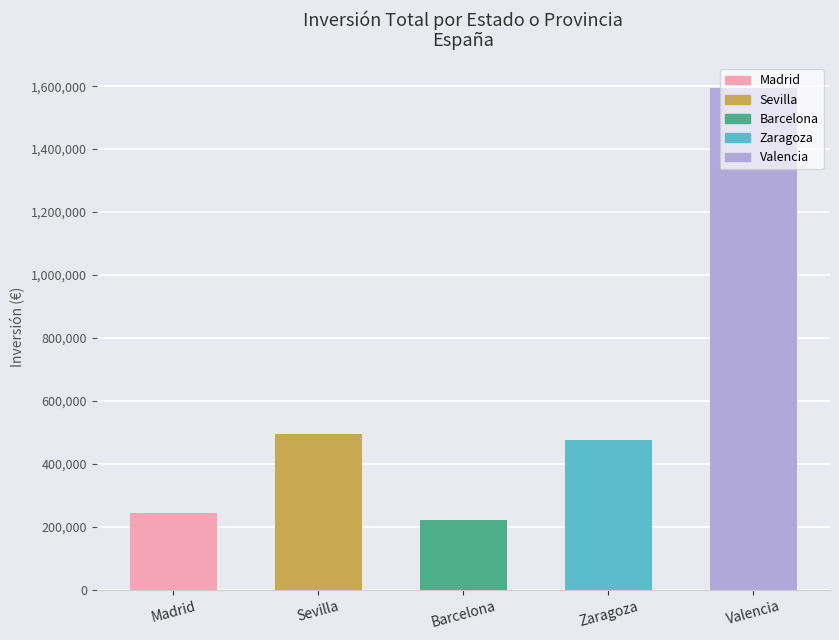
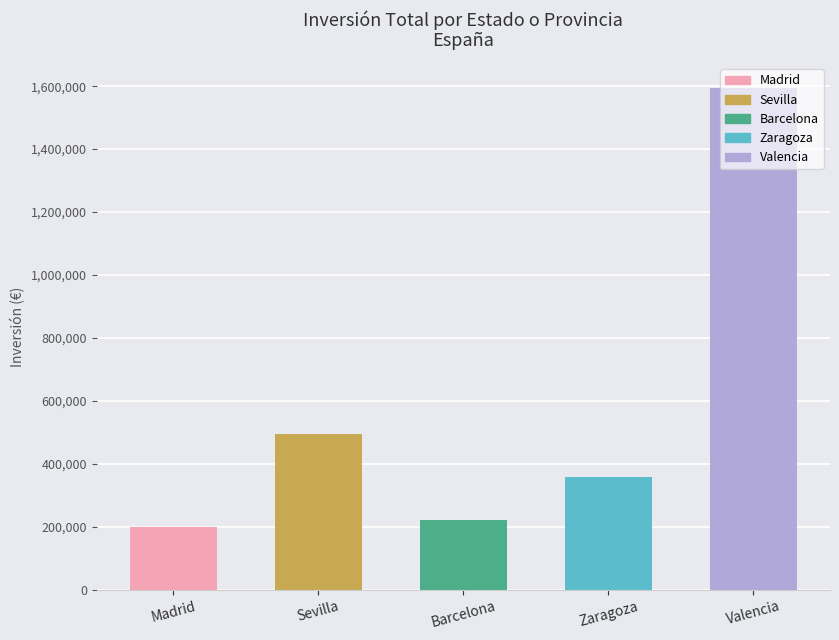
  {
-   "Madrid": "240,000",
+   "Madrid": "200,000",
    "Sevilla": "490,000",
    "Barcelona": "220,000",
-   "Zaragoza": "470,000"
+   "Zaragoza": "360,000"
  }
